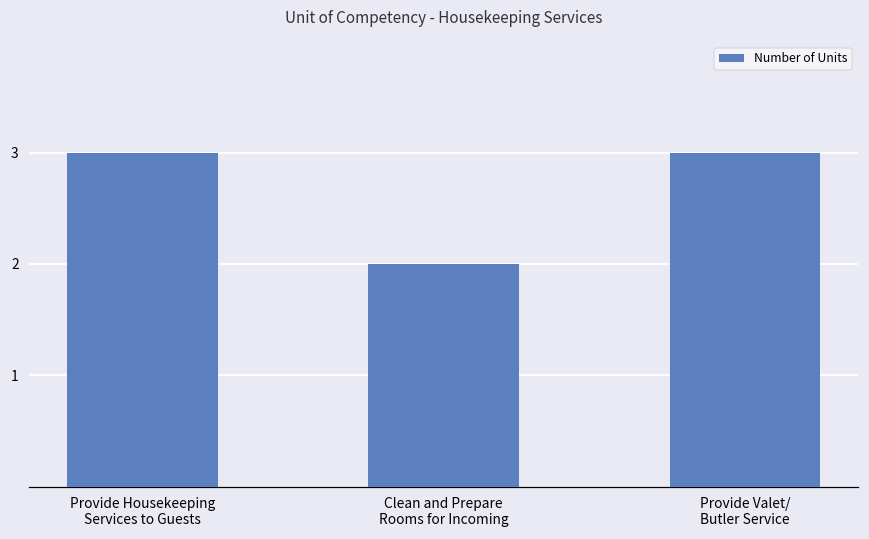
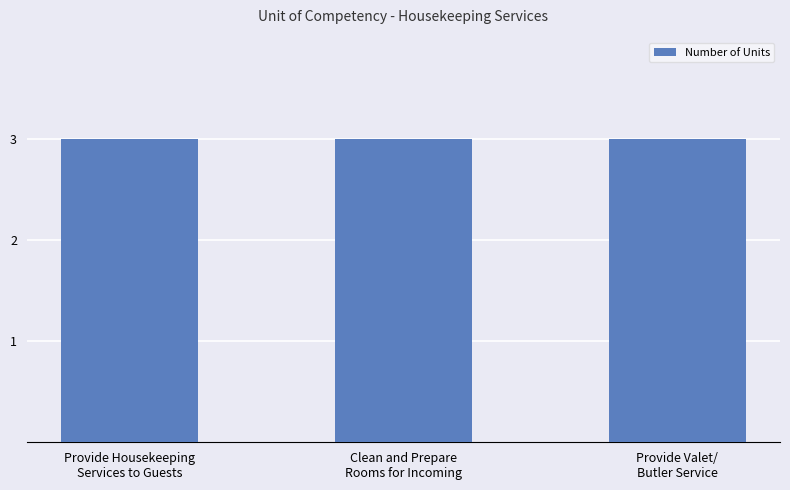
  {
    "Provide Housekeeping Services to Guests": 3,
-   "Clean and Prepare Rooms for Incoming": 2,
+   "Clean and Prepare Rooms for Incoming": 3,
    "Provide Valet/ Butler Service": 3
  }
